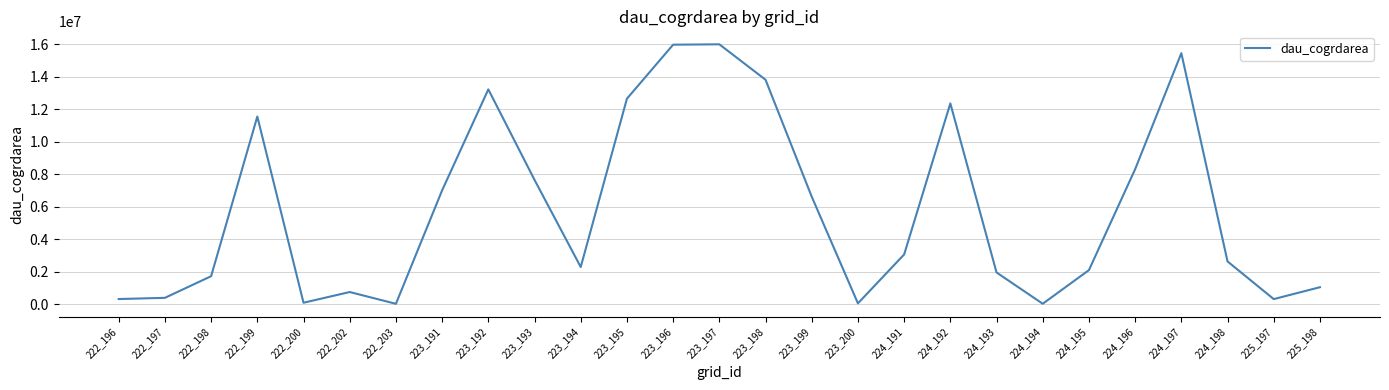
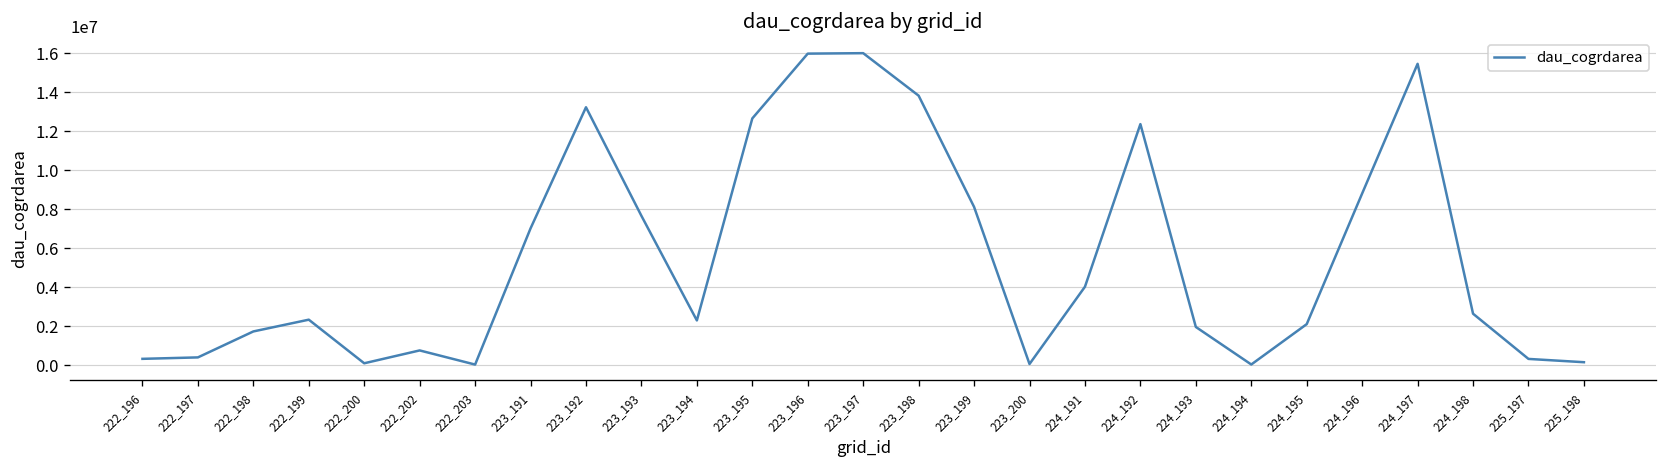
  {
    "222_196": 300000,
    "222_197": 400000,
    "222_198": 1700000,
-   "222_199": 11600000,
+   "222_199": 2300000,
    "222_200": 100000,
    "222_202": 800000,
    "222_203": 0,
    "223_191": 7000000,
    "223_192": 13200000,
    "223_193": 7700000,
    "223_194": 2300000,
    "223_195": 12700000,
    "223_196": 16000000,
    "223_197": 16000000,
    "223_198": 13800000,
-   "223_199": 6600000,
+   "223_199": 8100000,
    "223_200": 100000,
-   "224_191": 3100000,
+   "224_191": 4000000,
    "224_192": 12400000,
    "224_193": 2000000,
    "224_194": 0,
    "224_195": 2100000,
-   "224_196": 8300000,
+   "224_196": 8800000,
    "224_197": 15500000,
    "224_198": 2600000,
    "225_197": 300000,
-   "225_198": 1100000
+   "225_198": 200000
  }
